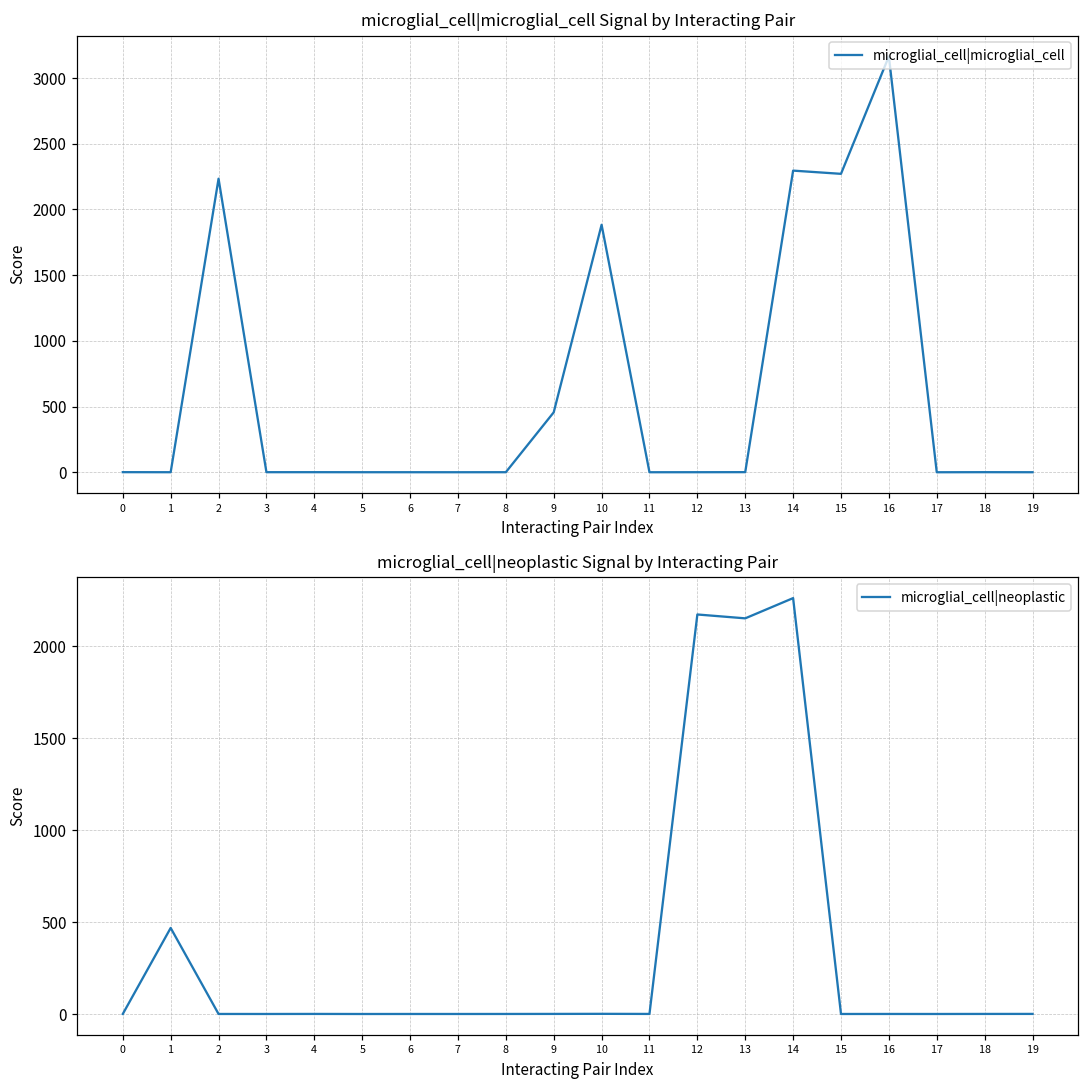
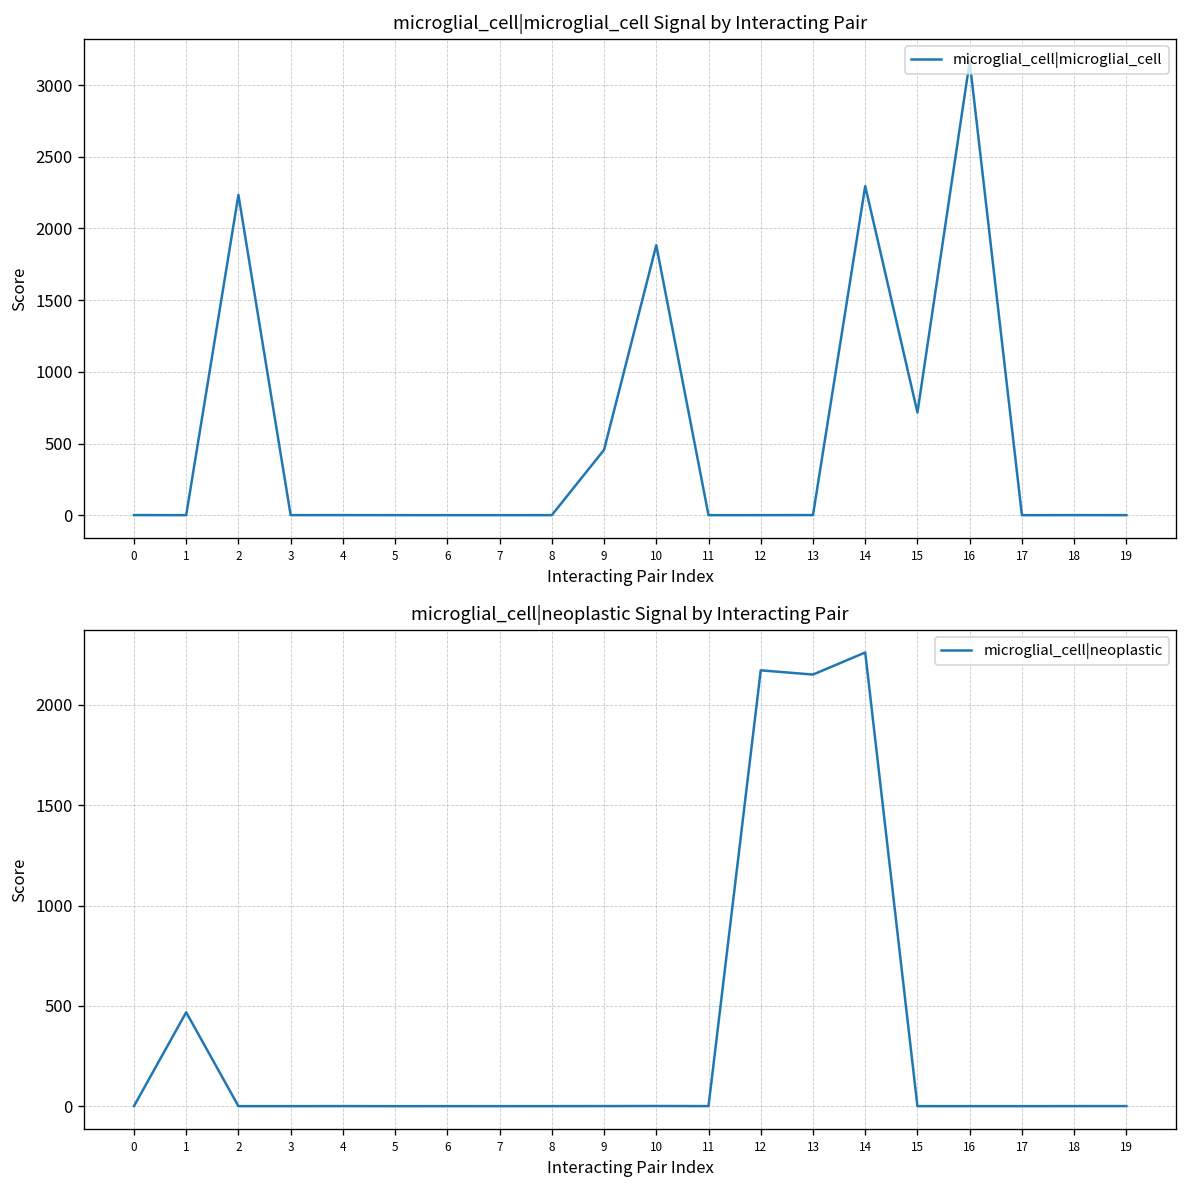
  {
    "microglial_cell|microglial_cell Signal by Interacting Pair": {
      "0": 0,
      "1": 0,
      "2": 2230,
      "3": 0,
      "4": 0,
      "5": 0,
      "6": 0,
      "7": 0,
      "8": 0,
      "9": 460,
      "10": 1880,
      "11": 0,
      "12": 0,
      "13": 0,
      "14": 2300,
-     "15": 2270,
+     "15": 720,
      "17": 0,
      "18": 0,
      "19": 0
    },
    "microglial_cell|neoplastic Signal by Interacting Pair": {
      "0": 0,
      "1": 470,
      "2": 0,
      "3": 0,
      "4": 0,
      "5": 0,
      "6": 0,
      "7": 0,
      "8": 0,
      "9": 0,
      "10": 0,
      "11": 0,
      "12": 2170,
      "13": 2150,
      "14": 2260,
      "15": 0,
      "16": 0,
      "17": 0,
      "18": 0,
      "19": 0
    }
  }
